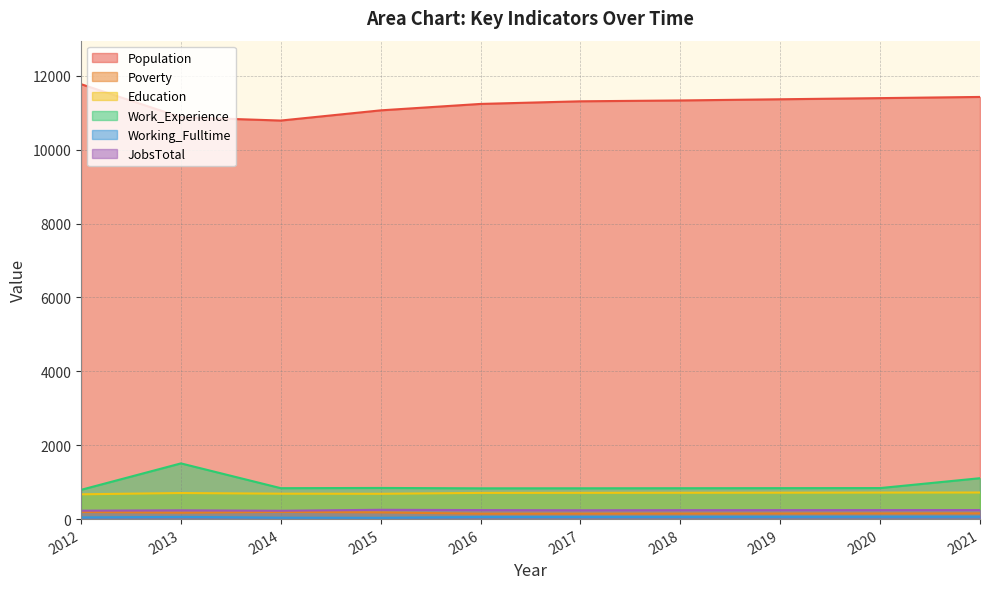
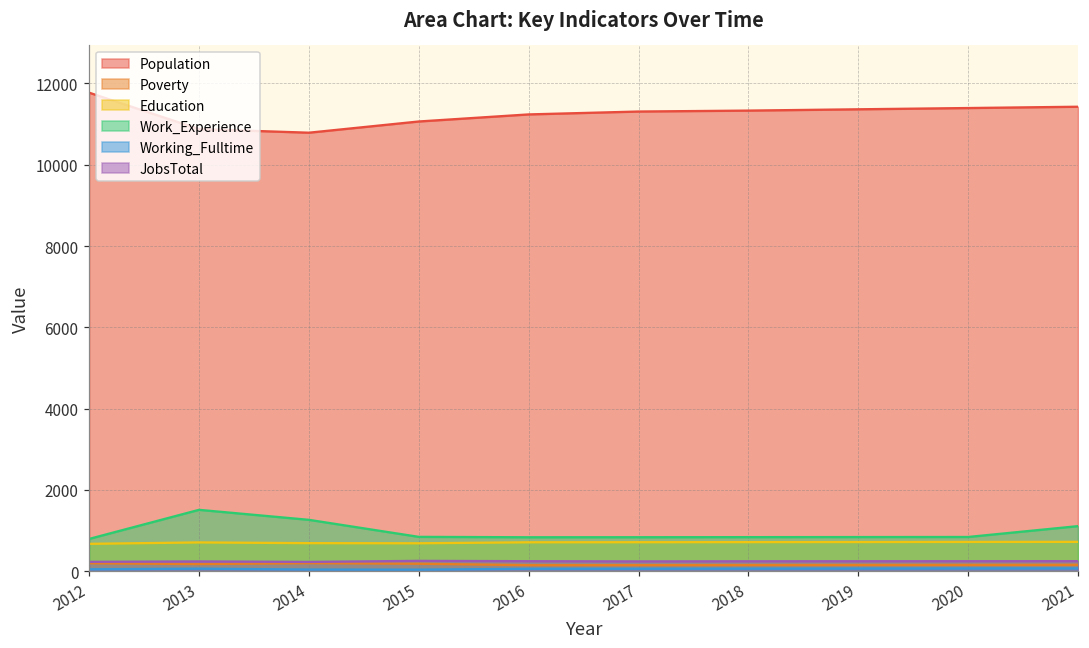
  {
    "Work_Experience": {
      "2012": 800,
      "2013": 1500,
-     "2014": 800,
+     "2014": 1300,
      "2015": 800,
      "2016": 800,
      "2017": 800,
      "2018": 800,
      "2019": 800,
      "2020": 800,
      "2021": 1100
    },
    "Working_Fulltime": {
      "2012": 0,
      "2013": 100,
      "2014": 0,
      "2015": 0,
      "2016": 100,
      "2017": 100,
      "2018": 100,
      "2019": 100,
      "2020": 100,
      "2021": 100
    },
    "JobsTotal": {
      "2015": 300,
      "2016": 200,
      "2017": 200,
      "2018": 200,
      "2019": 200,
      "2020": 200,
      "2021": 200
    }
  }
